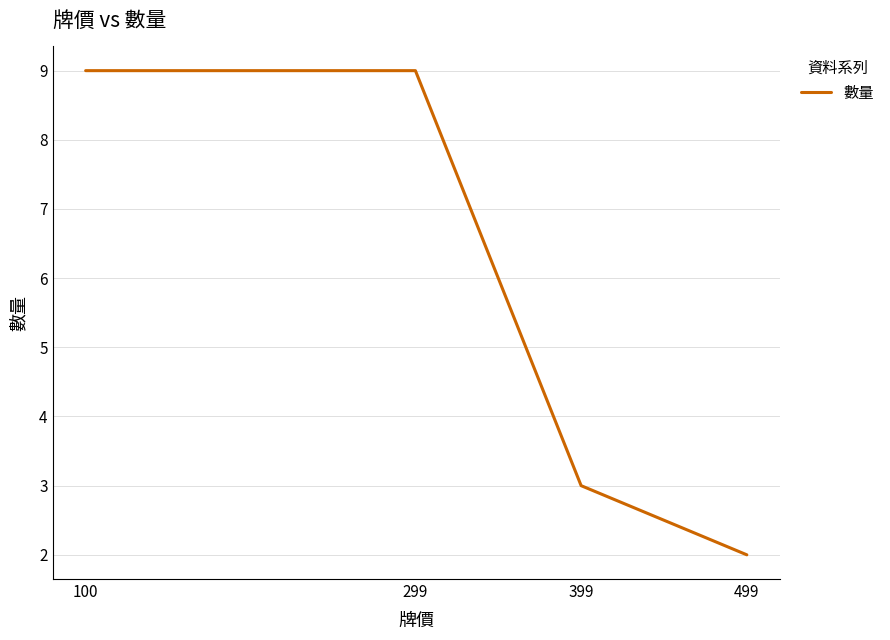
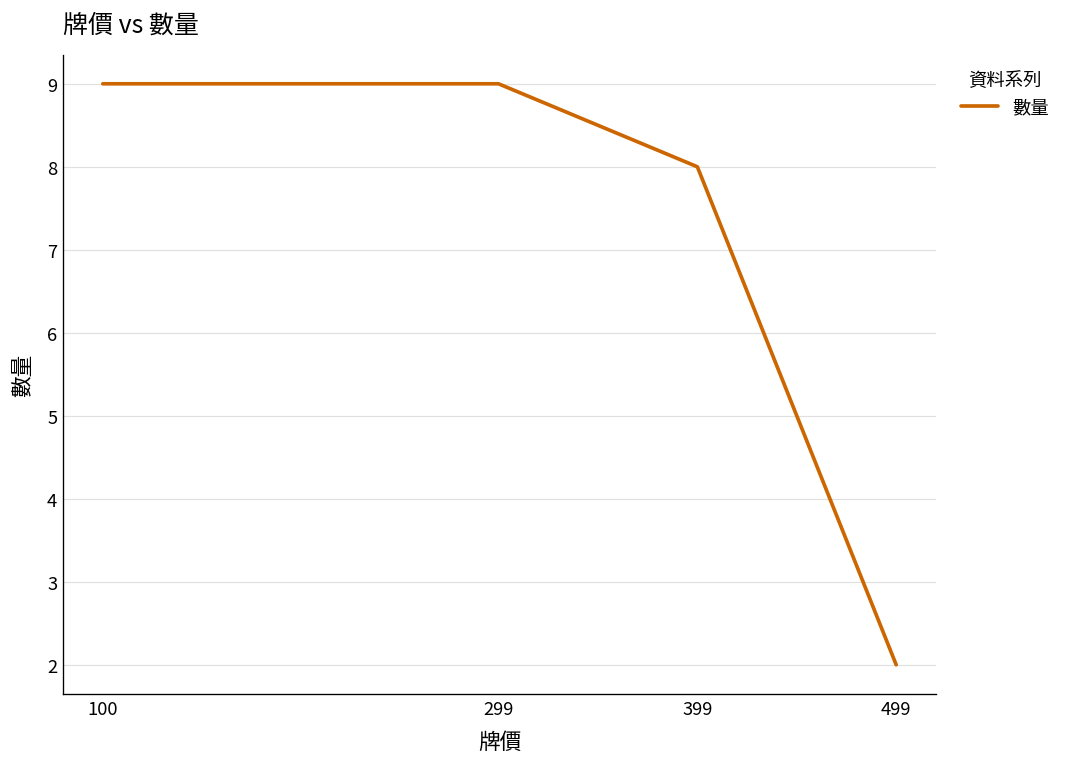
  {
    "100": 9,
    "299": 9,
-   "399": 3,
+   "399": 8,
    "499": 2
  }
